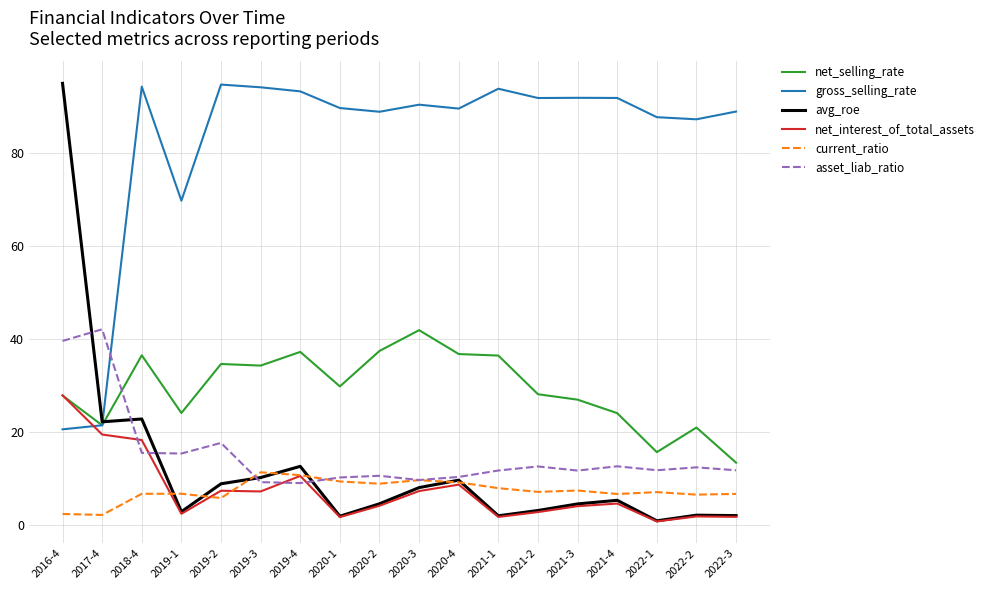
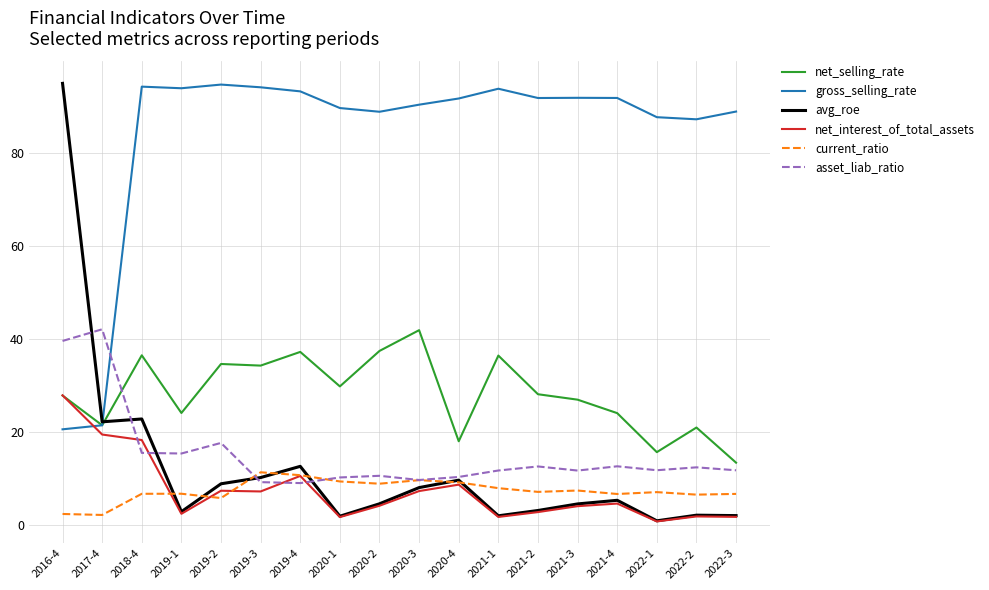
  {
    "net_selling_rate": {
      "2018-4": 37,
      "2019-1": 24,
      "2019-2": 35,
      "2019-3": 34,
      "2019-4": 37,
      "2020-1": 30,
      "2020-2": 37,
      "2020-3": 42,
-     "2020-4": 37,
+     "2020-4": 18,
      "2021-1": 36,
      "2021-2": 28,
      "2021-3": 27,
      "2021-4": 24,
      "2022-1": 16,
      "2022-2": 21,
      "2022-3": 13
    },
    "gross_selling_rate": {
      "2016-4": 21,
      "2018-4": 94,
-     "2019-1": 70,
+     "2019-1": 94,
      "2019-2": 95,
      "2019-3": 94,
      "2019-4": 93,
      "2020-1": 90,
      "2020-2": 89,
      "2020-3": 90,
-     "2020-4": 90,
+     "2020-4": 92,
      "2021-1": 94,
      "2021-2": 92,
      "2021-3": 92,
      "2021-4": 92,
      "2022-1": 88,
      "2022-2": 87,
      "2022-3": 89
    },
    "avg_roe": {
      "2016-4": 95,
      "2017-4": 22,
      "2018-4": 23,
      "2019-2": 9,
      "2019-3": 10,
      "2019-4": 13,
      "2020-3": 8,
      "2021-4": 5
    },
    "net_interest_of_total_assets": {
      "2017-4": 20,
      "2018-4": 18,
      "2019-2": 7,
      "2019-3": 7,
      "2020-3": 7,
      "2021-4": 5
    },
    "current_ratio": {
      "2016-4": 2,
      "2017-4": 2,
      "2018-4": 7,
      "2019-1": 7,
      "2019-2": 6,
      "2019-3": 11,
      "2020-1": 9,
      "2020-2": 9,
      "2021-1": 8,
      "2021-2": 7,
      "2021-3": 7,
      "2021-4": 7,
      "2022-1": 7,
      "2022-2": 7,
      "2022-3": 7
    },
    "asset_liab_ratio": {
      "2016-4": 40,
      "2017-4": 42,
      "2018-4": 16,
      "2019-1": 15,
      "2019-2": 18,
      "2019-3": 9,
      "2019-4": 9,
      "2020-1": 10,
      "2020-2": 11,
      "2020-4": 10,
      "2021-1": 12,
      "2021-2": 13,
      "2021-3": 12,
      "2021-4": 13,
      "2022-1": 12,
      "2022-2": 12,
      "2022-3": 12
    }
  }
